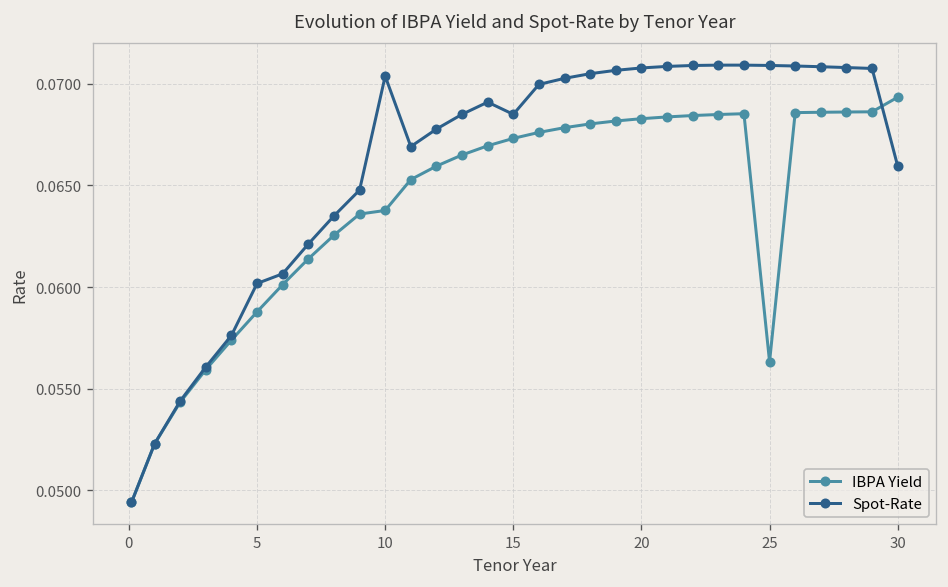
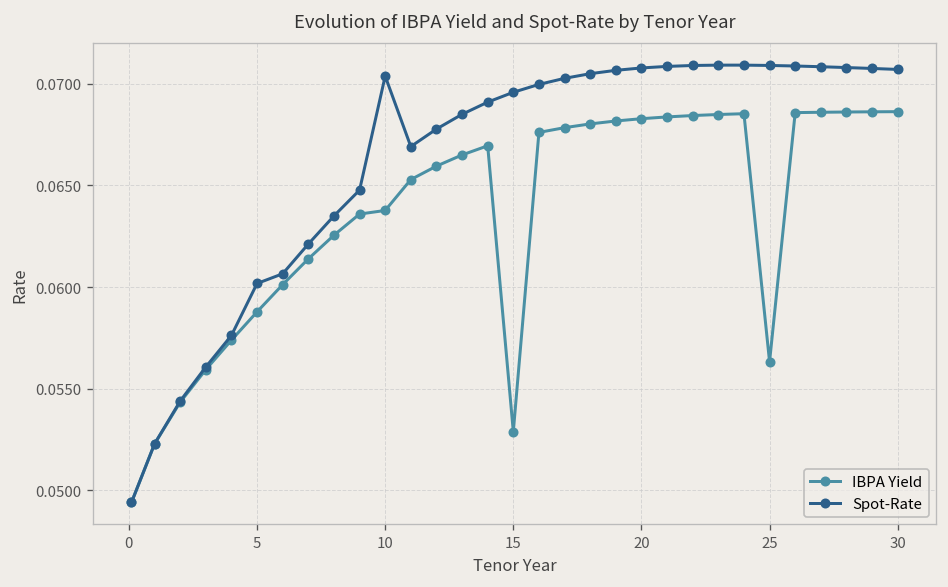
  {
    "IBPA Yield": {
      "5": 0.0588,
      "10": 0.0638,
-     "15": 0.0673,
+     "15": 0.0529,
      "20": 0.0683,
      "25": 0.0563,
-     "30": 0.0693
+     "30": 0.0686
    },
    "Spot-Rate": {
      "5": 0.0602,
      "10": 0.0704,
-     "15": 0.0685,
+     "15": 0.0696,
      "20": 0.0708,
      "25": 0.0709,
-     "30": 0.0660
+     "30": 0.0707
    }
  }
